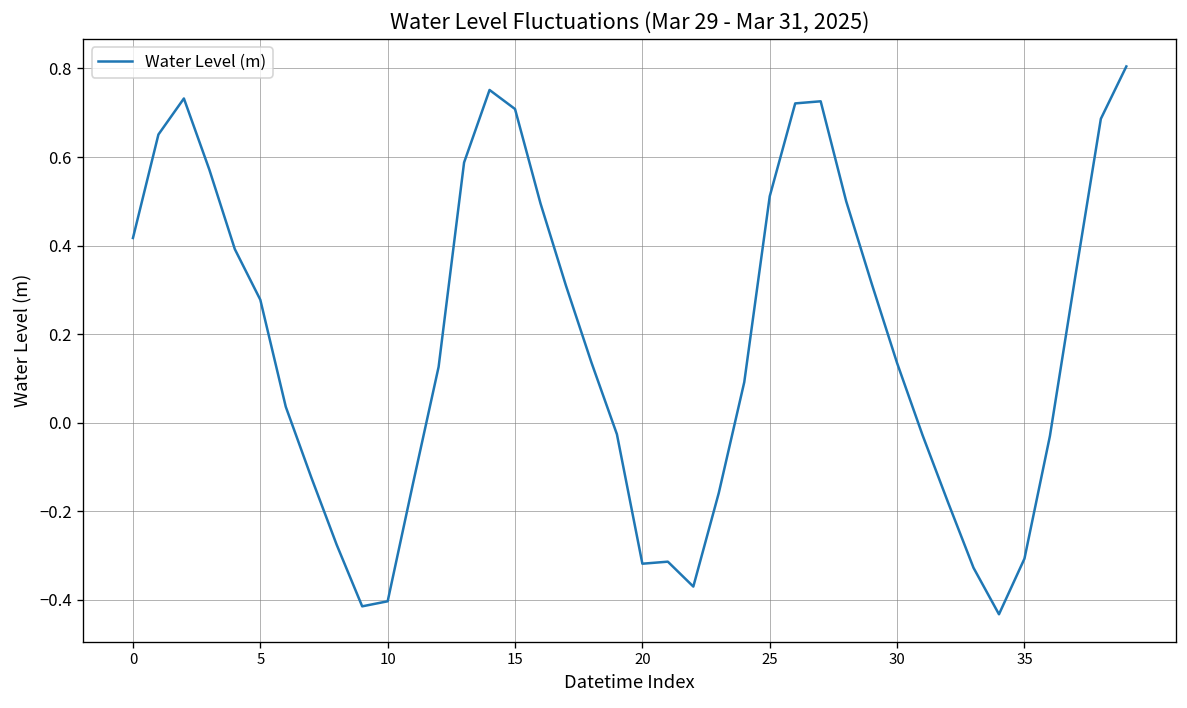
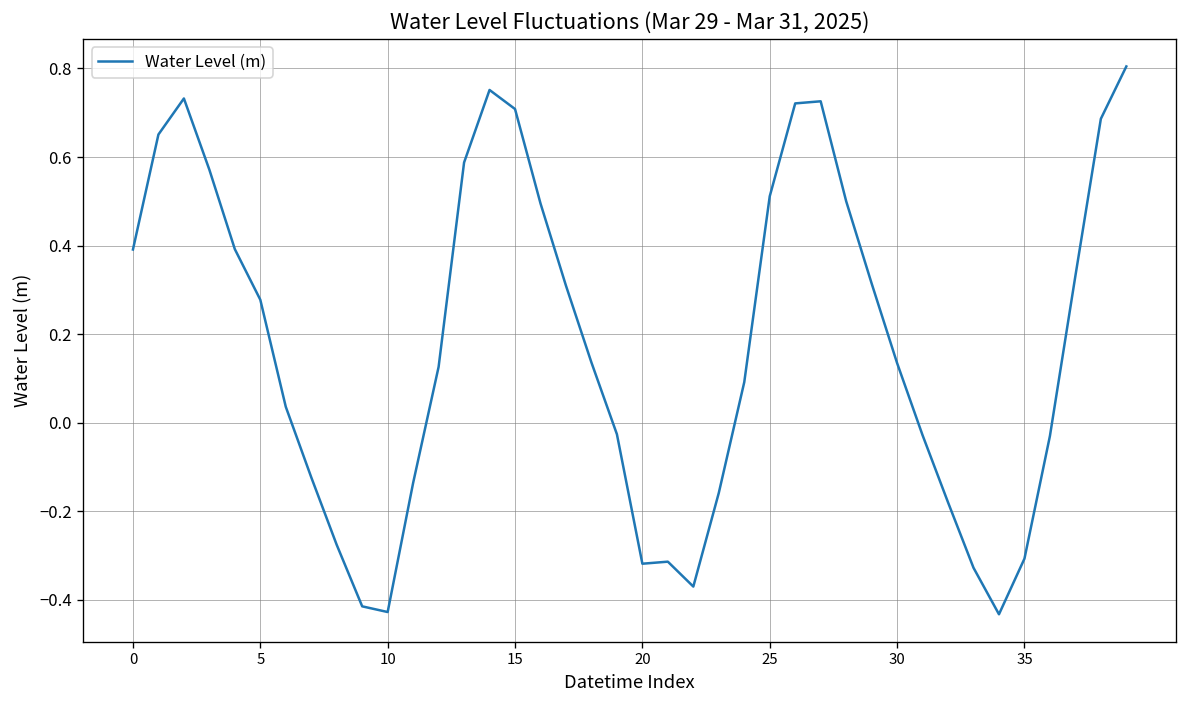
  {
-   "0": 0.42,
+   "0": 0.39,
    "5": 0.28,
-   "10": -0.40,
+   "10": -0.43,
    "15": 0.71,
    "20": -0.32,
    "25": 0.51,
    "30": 0.13,
    "35": -0.31
  }
